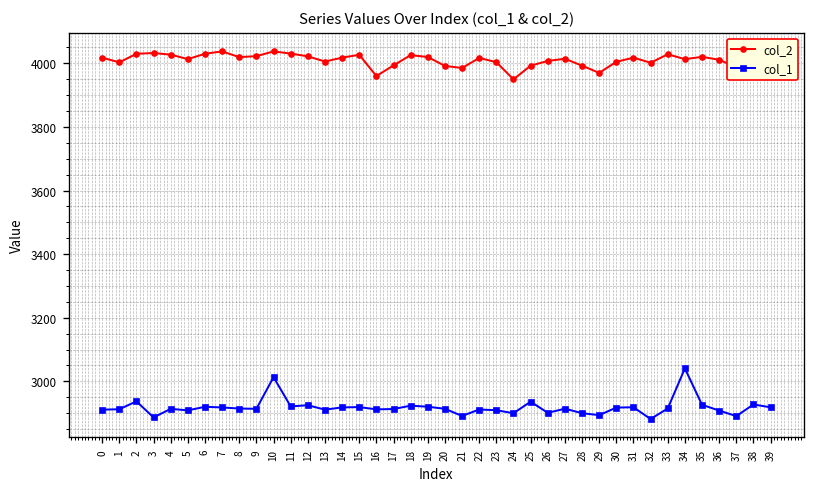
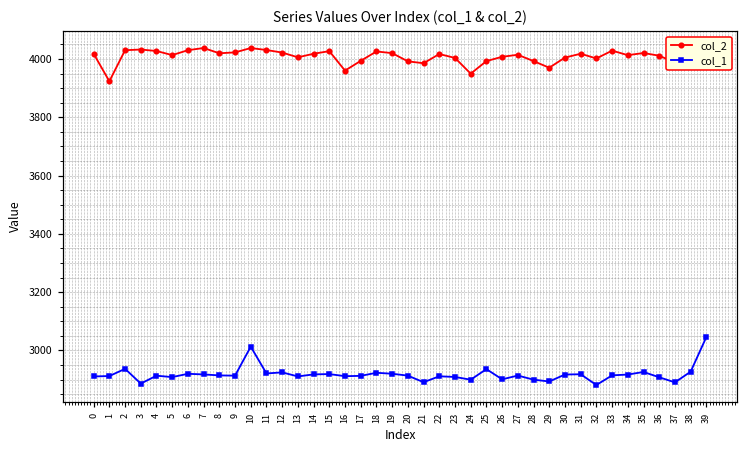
  {
    "col_2": {
      "0": 4020,
-     "1": 4000,
+     "1": 3920,
      "2": 4030,
      "3": 4030,
      "4": 4030,
      "5": 4010,
      "6": 4030,
      "7": 4040,
      "8": 4020,
      "9": 4020,
      "10": 4040,
      "11": 4030,
      "12": 4020,
      "13": 4010,
      "14": 4020,
      "15": 4030,
      "16": 3960,
      "17": 3990,
      "18": 4030,
      "19": 4020,
      "20": 3990,
      "21": 3990,
      "22": 4020,
      "23": 4000,
      "24": 3950,
      "25": 3990,
      "26": 4010,
      "27": 4010,
      "28": 3990,
      "29": 3970,
      "30": 4000,
      "31": 4020,
      "32": 4000,
      "33": 4030,
      "34": 4010,
      "35": 4020,
      "36": 4010
    },
    "col_1": {
      "0": 2910,
      "1": 2910,
      "2": 2940,
      "3": 2890,
      "4": 2910,
      "5": 2910,
      "6": 2920,
      "7": 2920,
      "8": 2910,
      "9": 2910,
      "10": 3010,
      "11": 2920,
      "12": 2920,
      "13": 2910,
      "14": 2920,
      "15": 2920,
      "16": 2910,
      "17": 2910,
      "18": 2920,
      "19": 2920,
      "20": 2910,
      "21": 2890,
      "22": 2910,
      "23": 2910,
      "24": 2900,
      "25": 2940,
      "26": 2900,
      "27": 2910,
      "28": 2900,
      "29": 2890,
      "30": 2920,
      "31": 2920,
      "32": 2880,
      "33": 2910,
-     "34": 3040,
+     "34": 2920,
      "35": 2930,
      "36": 2910,
      "37": 2890,
      "38": 2930,
-     "39": 2920
+     "39": 3050
    }
  }
